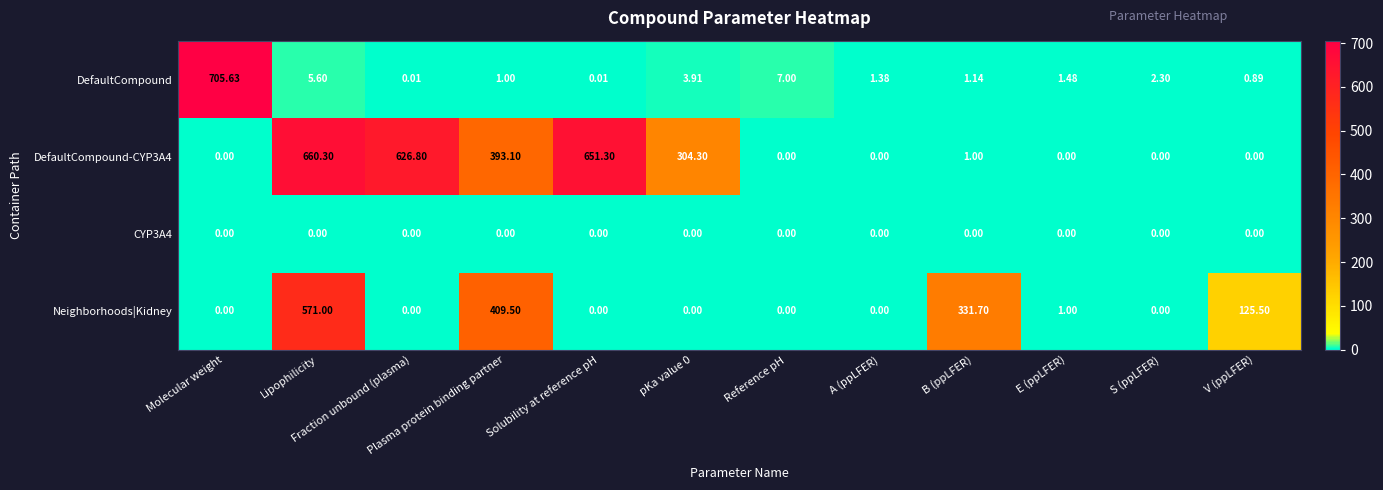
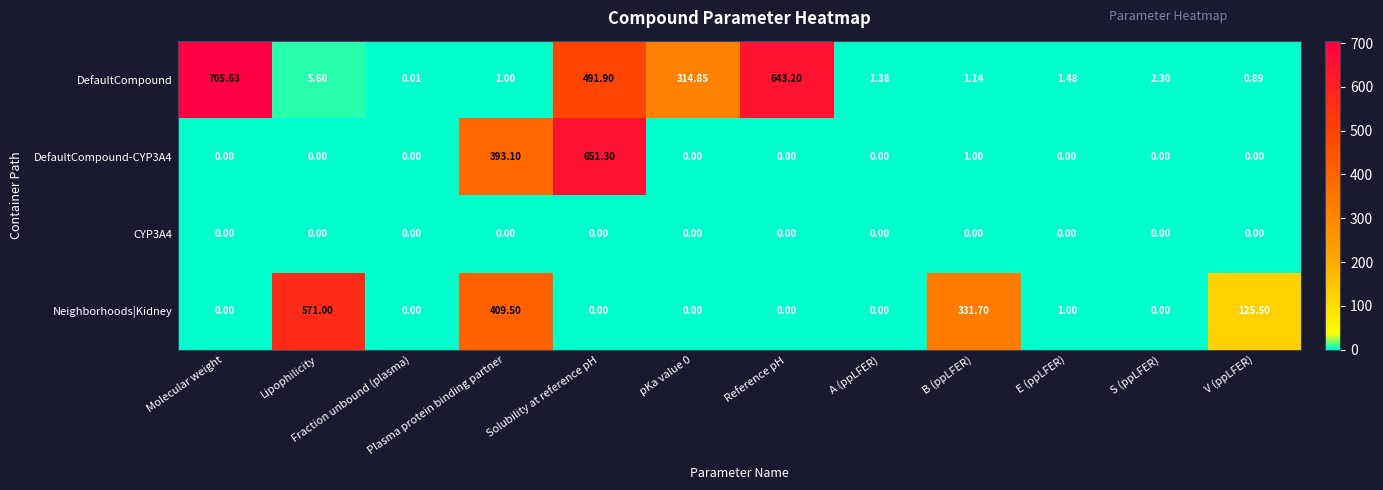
  {
    "DefaultCompound": {
      "Molecular weight": 705.63,
      "Lipophilicity": 5.60,
      "Fraction unbound (plasma)": 0.01,
      "Plasma protein binding partner": 1.00,
-     "Solubility at reference pH": 0.01,
-     "pKa value 0": 3.91,
-     "Reference pH": 7.00,
+     "Solubility at reference pH": 491.90,
+     "pKa value 0": 314.85,
+     "Reference pH": 643.20,
      "A (ppLFER)": 1.38,
      "B (ppLFER)": 1.14,
      "E (ppLFER)": 1.48,
      "S (ppLFER)": 2.30,
      "V (ppLFER)": 0.89
    },
    "DefaultCompound-CYP3A4": {
      "Molecular weight": 0.00,
-     "Lipophilicity": 660.30,
-     "Fraction unbound (plasma)": 626.80,
+     "Lipophilicity": 0.00,
+     "Fraction unbound (plasma)": 0.00,
      "Plasma protein binding partner": 393.10,
      "Solubility at reference pH": 651.30,
-     "pKa value 0": 304.30,
+     "pKa value 0": 0.00,
      "Reference pH": 0.00,
      "A (ppLFER)": 0.00,
      "B (ppLFER)": 1.00,
      "E (ppLFER)": 0.00,
      "S (ppLFER)": 0.00,
      "V (ppLFER)": 0.00
    },
    "CYP3A4": {
      "Molecular weight": 0.00,
      "Lipophilicity": 0.00,
      "Fraction unbound (plasma)": 0.00,
      "Plasma protein binding partner": 0.00,
      "Solubility at reference pH": 0.00,
      "pKa value 0": 0.00,
      "Reference pH": 0.00,
      "A (ppLFER)": 0.00,
      "B (ppLFER)": 0.00,
      "E (ppLFER)": 0.00,
      "S (ppLFER)": 0.00,
      "V (ppLFER)": 0.00
    },
    "Neighborhoods|Kidney": {
      "Molecular weight": 0.00,
      "Lipophilicity": 571.00,
      "Fraction unbound (plasma)": 0.00,
      "Plasma protein binding partner": 409.50,
      "Solubility at reference pH": 0.00,
      "pKa value 0": 0.00,
      "Reference pH": 0.00,
      "A (ppLFER)": 0.00,
      "B (ppLFER)": 331.70,
      "E (ppLFER)": 1.00,
      "S (ppLFER)": 0.00,
      "V (ppLFER)": 125.50
    }
  }
